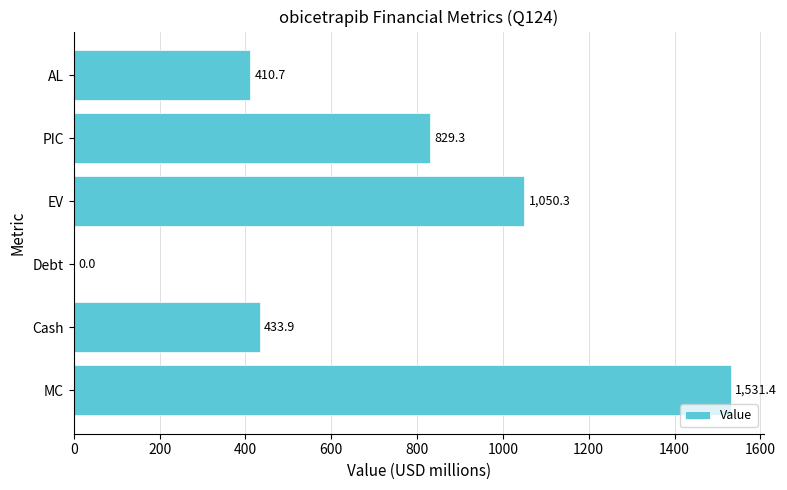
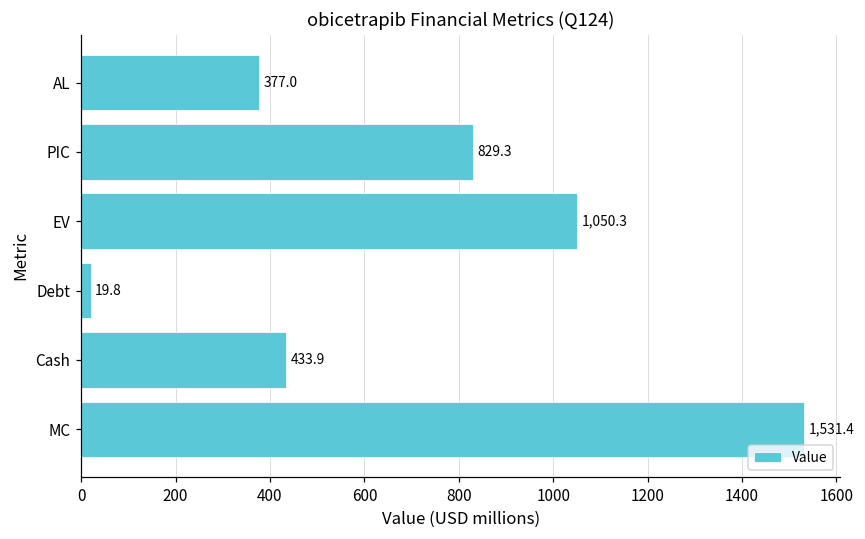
  {
-   "AL": "410.7",
+   "AL": "377.0",
    "PIC": "829.3",
    "EV": "1,050.3",
-   "Debt": "0.0",
+   "Debt": "19.8",
    "Cash": "433.9",
    "MC": "1,531.4"
  }
